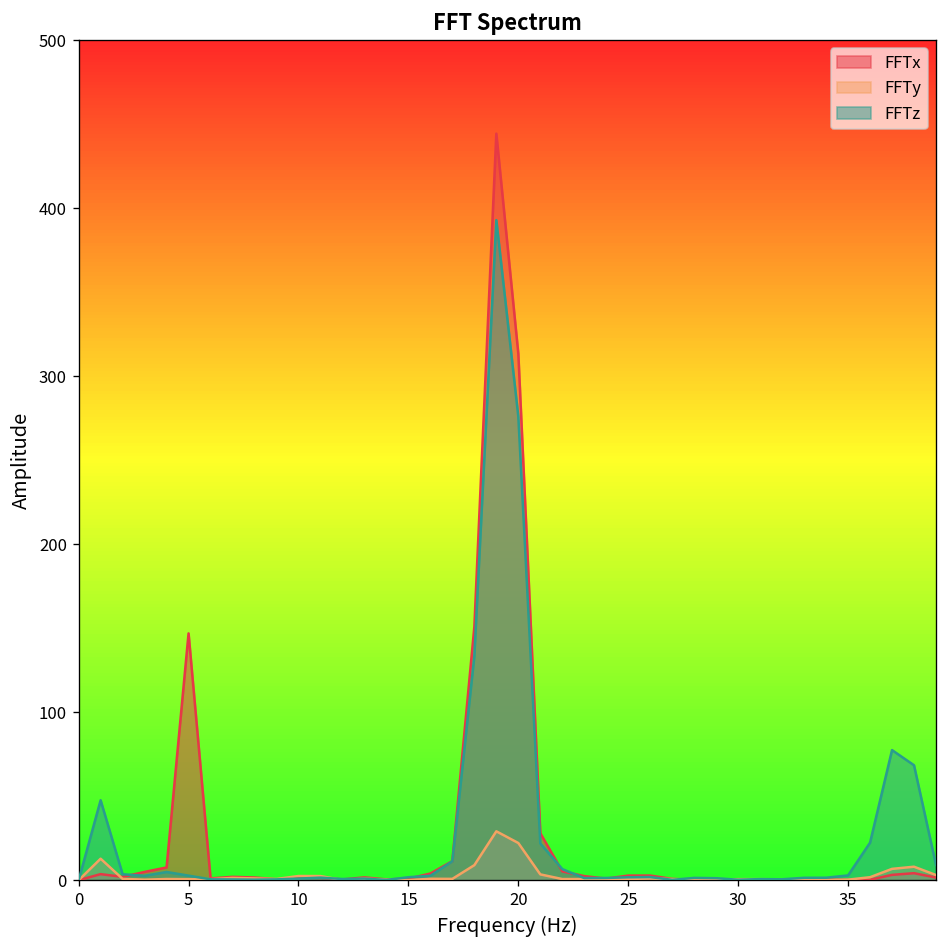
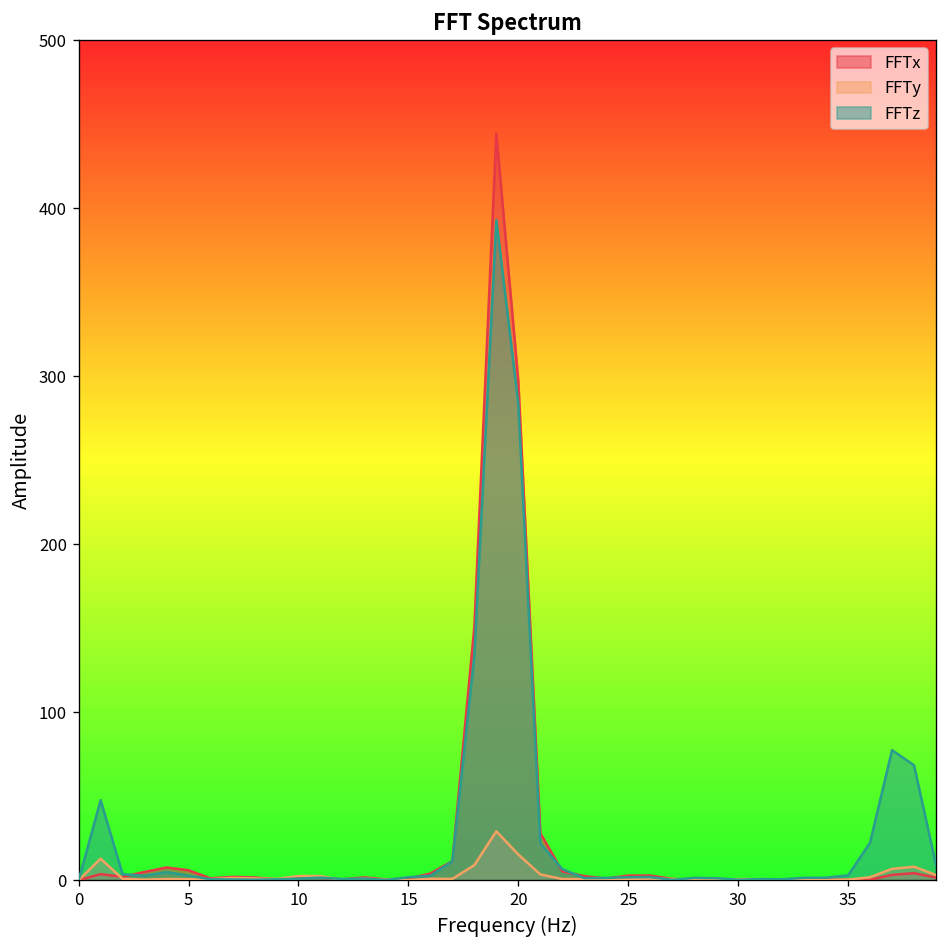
  {
    "FFTx": {
-     "5": 147,
-     "20": 313
+     "5": 6,
+     "20": 297
    },
    "FFTy": {
      "5": 1,
-     "20": 22
+     "20": 15
    },
    "FFTz": {
      "5": 3,
-     "20": 276,
+     "20": 284,
      "35": 3
    }
  }
